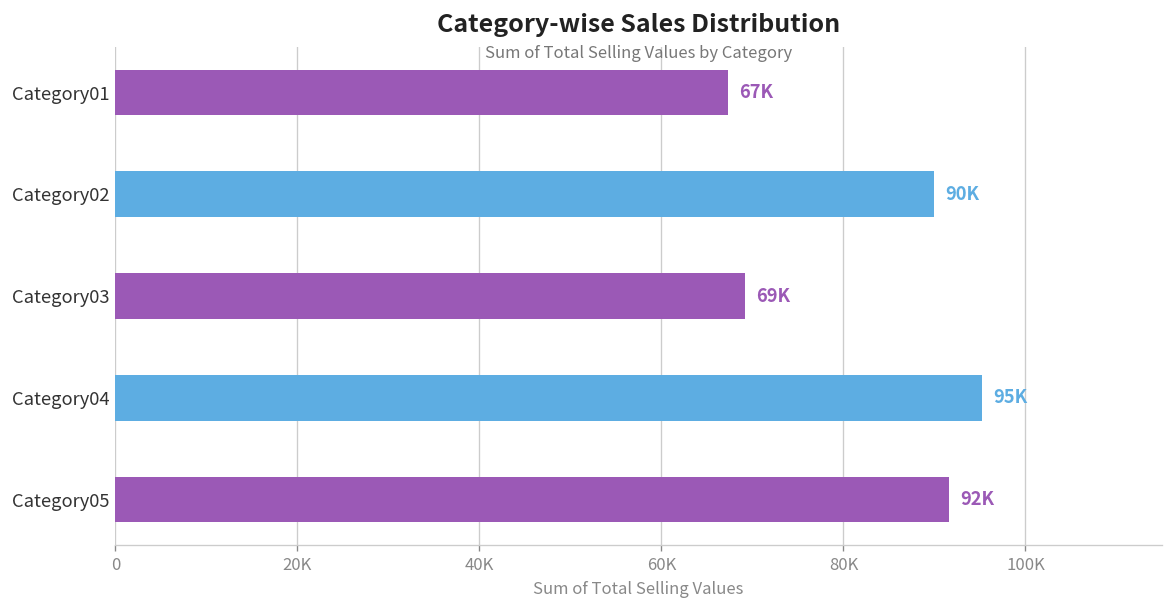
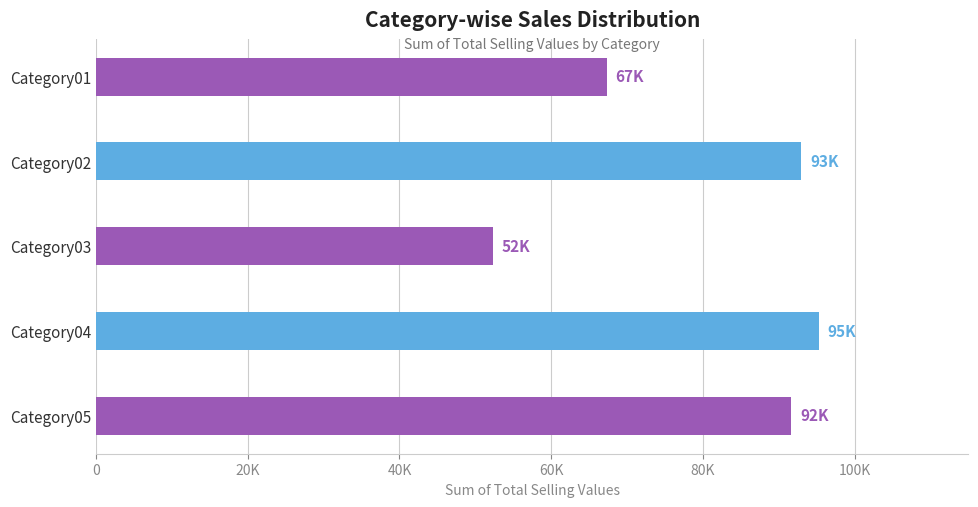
  {
    "Category01": "67K",
-   "Category02": "90K",
-   "Category03": "69K",
+   "Category02": "93K",
+   "Category03": "52K",
    "Category04": "95K",
    "Category05": "92K"
  }
